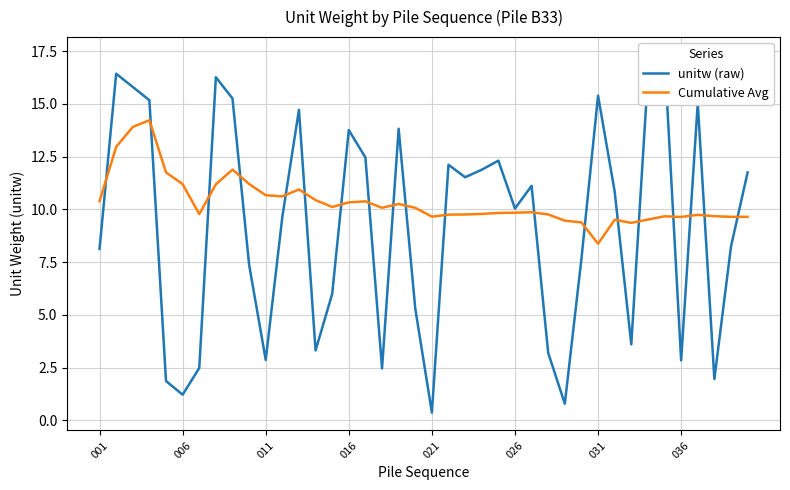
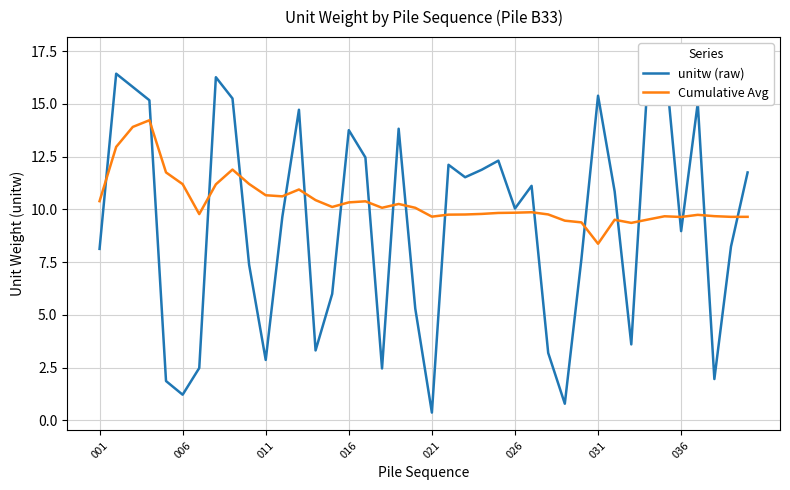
  {
    "unitw (raw)": {
      "001": 8.1,
      "006": 1.2,
      "011": 2.9,
      "016": 13.8,
      "021": 0.4,
      "026": 10.0,
      "031": 15.4,
-     "036": 2.8
+     "036": 9.0
    },
    "Cumulative Avg": {
      "001": 10.4,
      "006": 11.2,
      "011": 10.7,
      "016": 10.3,
      "021": 9.7,
      "026": 9.8,
      "031": 8.4,
      "036": 9.6
    }
  }
